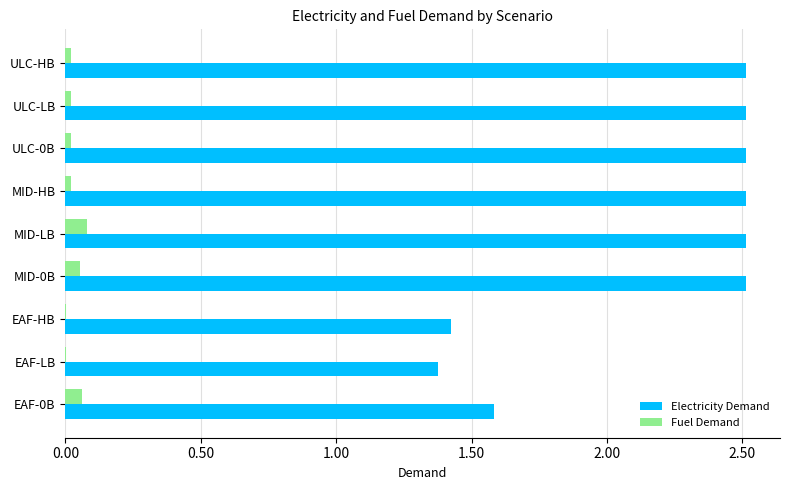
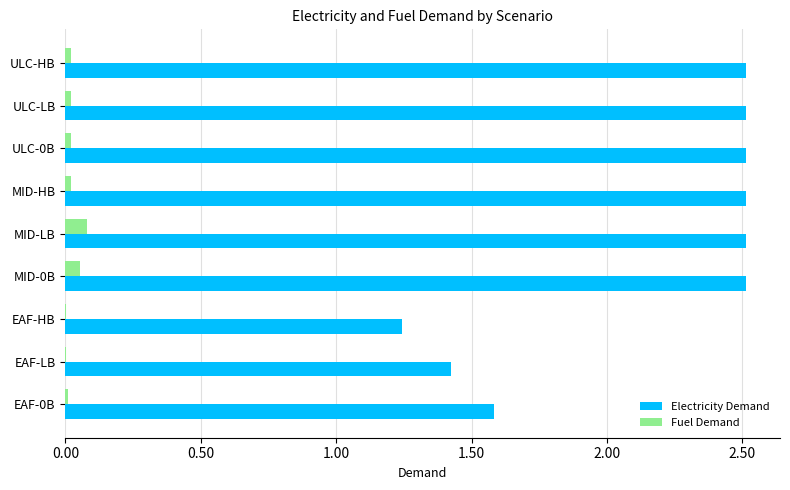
  {
    "Electricity Demand": {
      "ULC-HB": 2.51,
      "ULC-LB": 2.51,
      "ULC-0B": 2.51,
      "MID-HB": 2.51,
      "MID-LB": 2.51,
      "MID-0B": 2.51,
-     "EAF-HB": 1.42,
-     "EAF-LB": 1.38,
+     "EAF-HB": 1.24,
+     "EAF-LB": 1.42,
      "EAF-0B": 1.58
    },
    "Fuel Demand": {
      "ULC-HB": 0.02,
      "ULC-LB": 0.02,
      "ULC-0B": 0.02,
      "MID-HB": 0.02,
      "MID-LB": 0.08,
      "MID-0B": 0.06,
-     "EAF-0B": 0.06
+     "EAF-0B": 0.01
    }
  }
